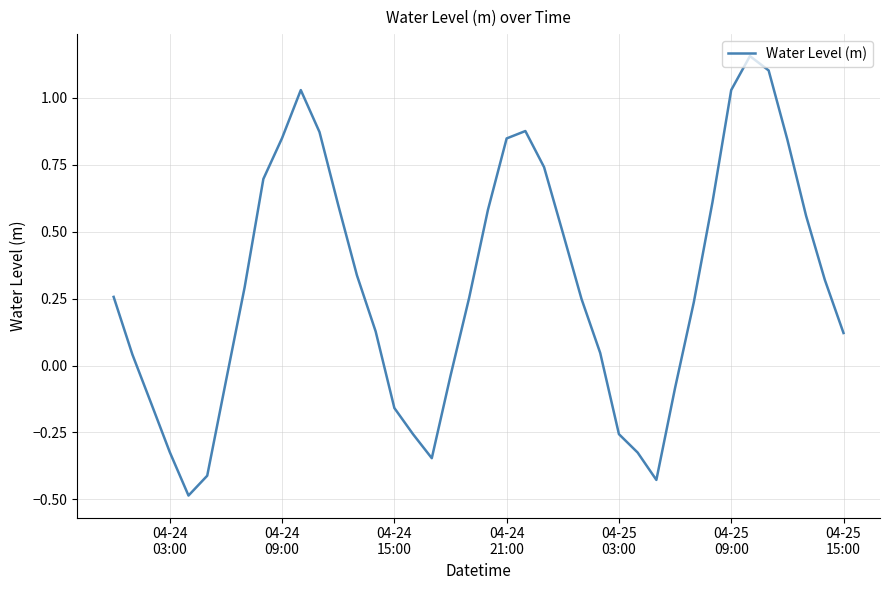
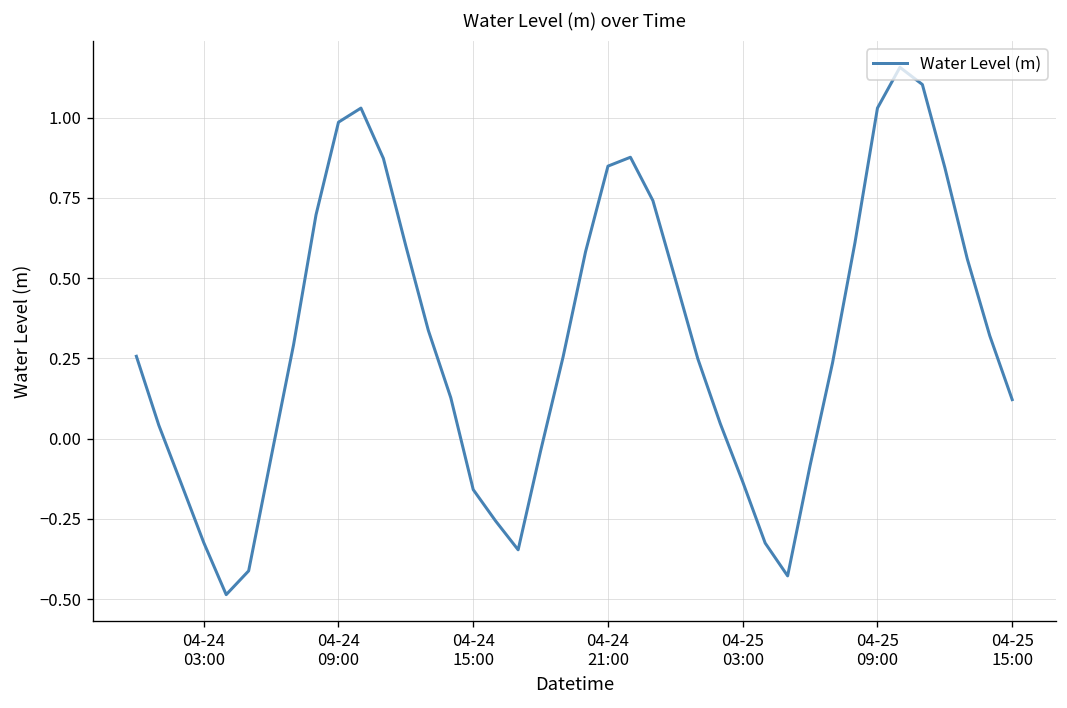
  {
    "04-24 03:00": -0.32,
-   "04-24 09:00": 0.85,
+   "04-24 09:00": 0.99,
    "04-24 15:00": -0.16,
    "04-24 21:00": 0.85,
-   "04-25 03:00": -0.26,
+   "04-25 03:00": -0.13,
    "04-25 09:00": 1.03,
    "04-25 15:00": 0.12
  }
